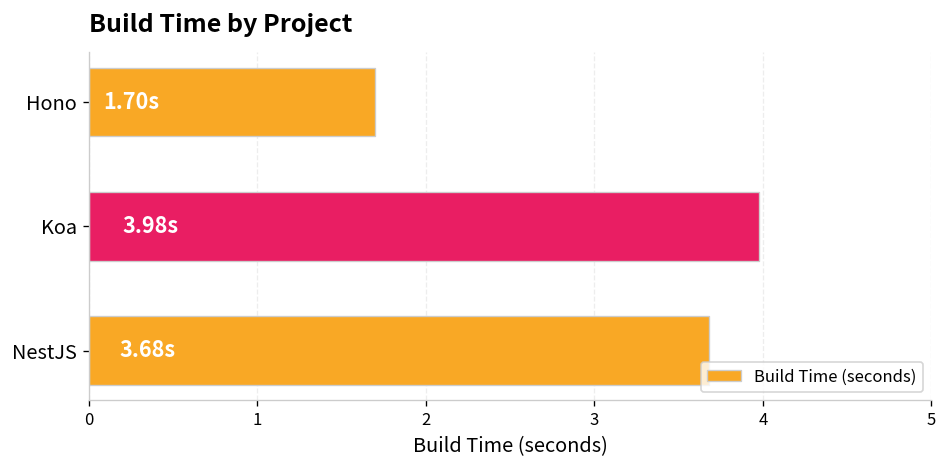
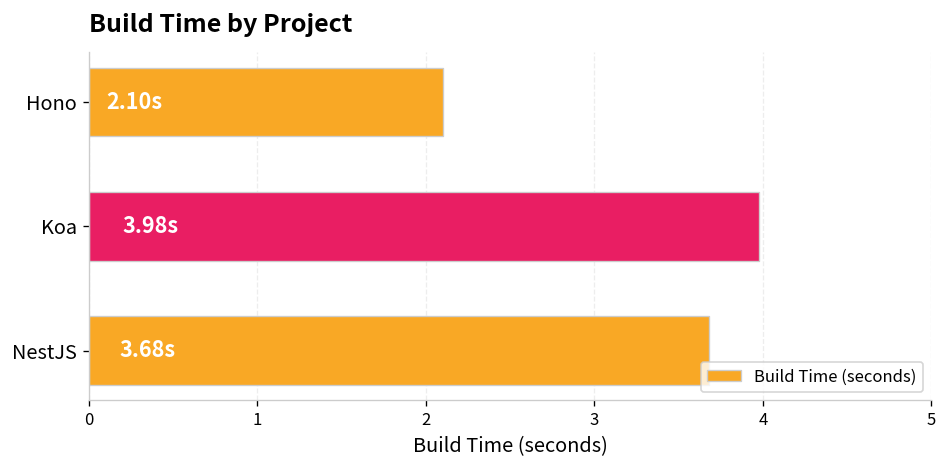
  {
-   "Hono": "1.70s",
+   "Hono": "2.10s",
    "Koa": "3.98s",
    "NestJS": "3.68s"
  }
